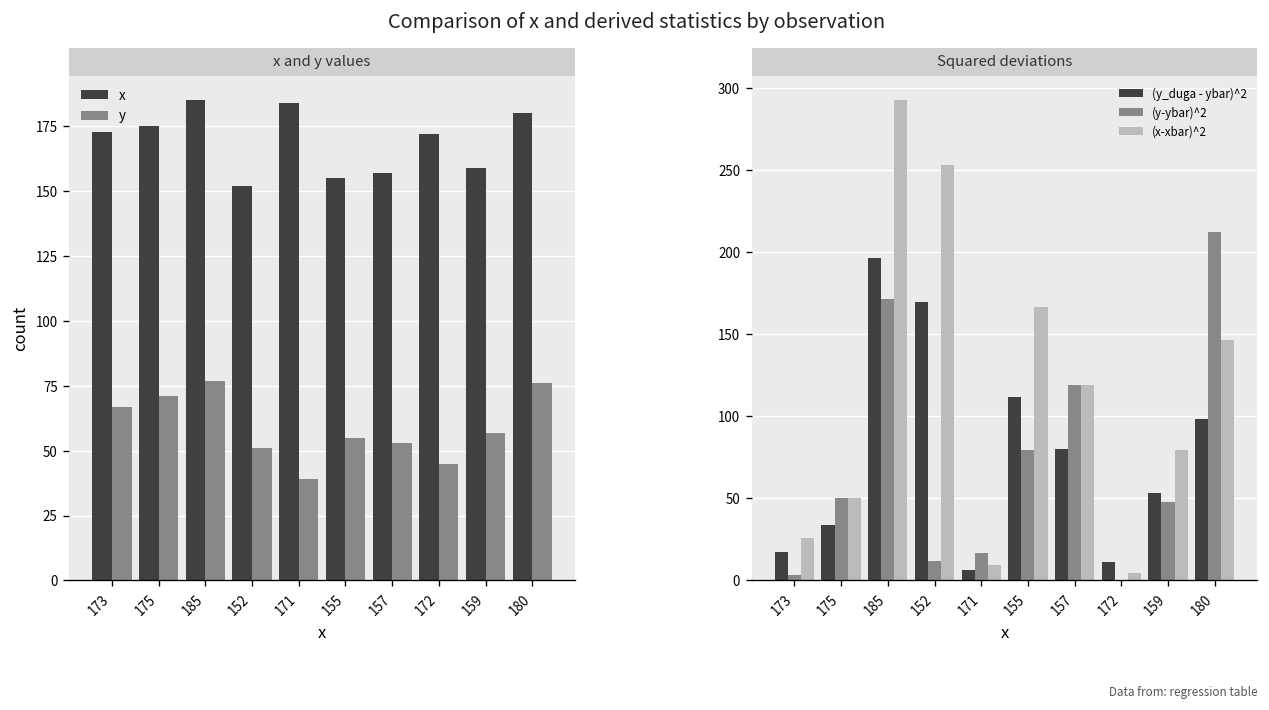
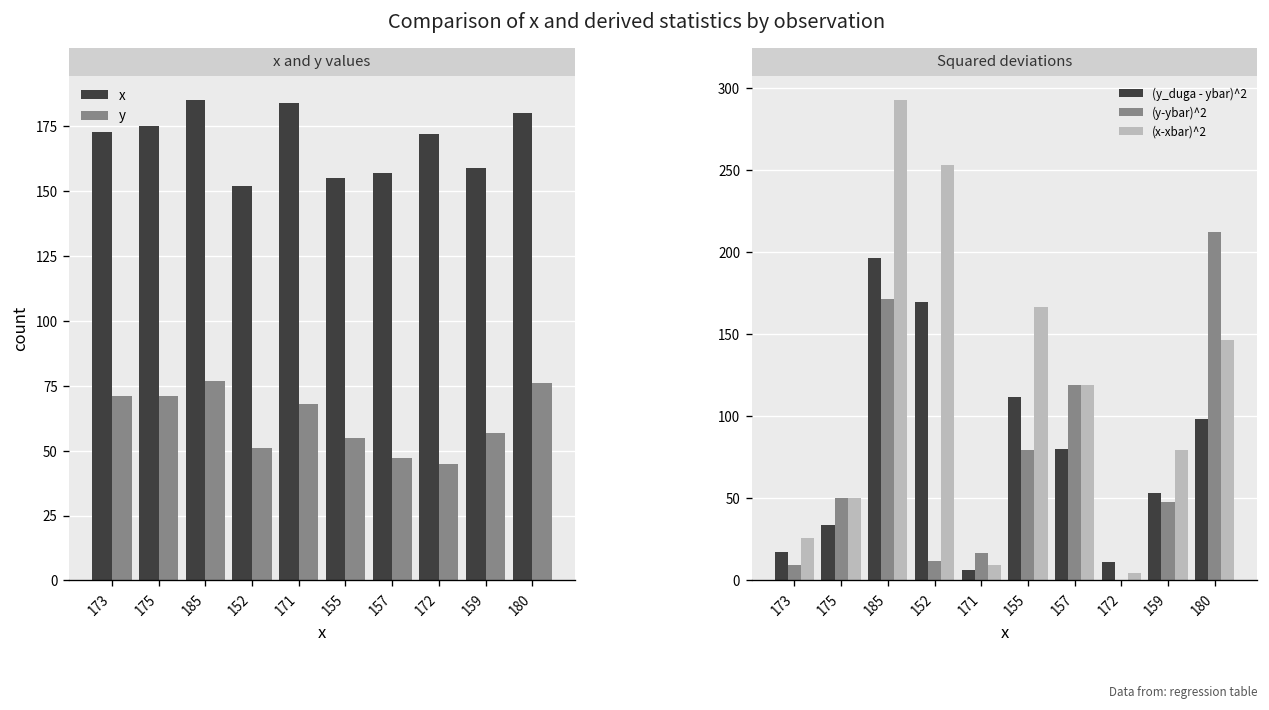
  {
    "x and y values": {
      "x": {
        "173": 173,
        "175": 175,
        "185": 185,
        "152": 152,
        "171": 184,
        "155": 155,
        "157": 157,
        "172": 172,
        "159": 159,
        "180": 180
      },
      "y": {
-       "173": 67,
+       "173": 71,
        "175": 71,
        "185": 77,
        "152": 51,
-       "171": 39,
+       "171": 68,
        "155": 55,
-       "157": 53,
+       "157": 47,
        "172": 45,
        "159": 57,
        "180": 76
      }
    },
    "Squared deviations": {
      "(y_duga - ybar)^2": {
        "173": 17,
        "175": 34,
        "185": 196,
        "152": 170,
        "171": 6,
        "155": 112,
        "157": 80,
        "172": 11,
        "159": 53,
        "180": 98
      },
      "(y-ybar)^2": {
-       "173": 4,
+       "173": 10,
        "175": 50,
        "185": 172,
        "152": 12,
        "171": 17,
        "155": 79,
        "157": 119,
        "159": 48,
        "180": 212
      },
      "(x-xbar)^2": {
        "173": 26,
        "175": 50,
        "185": 292,
        "152": 253,
        "171": 10,
        "155": 166,
        "157": 119,
        "172": 5,
        "159": 79,
        "180": 146
      }
    }
  }
